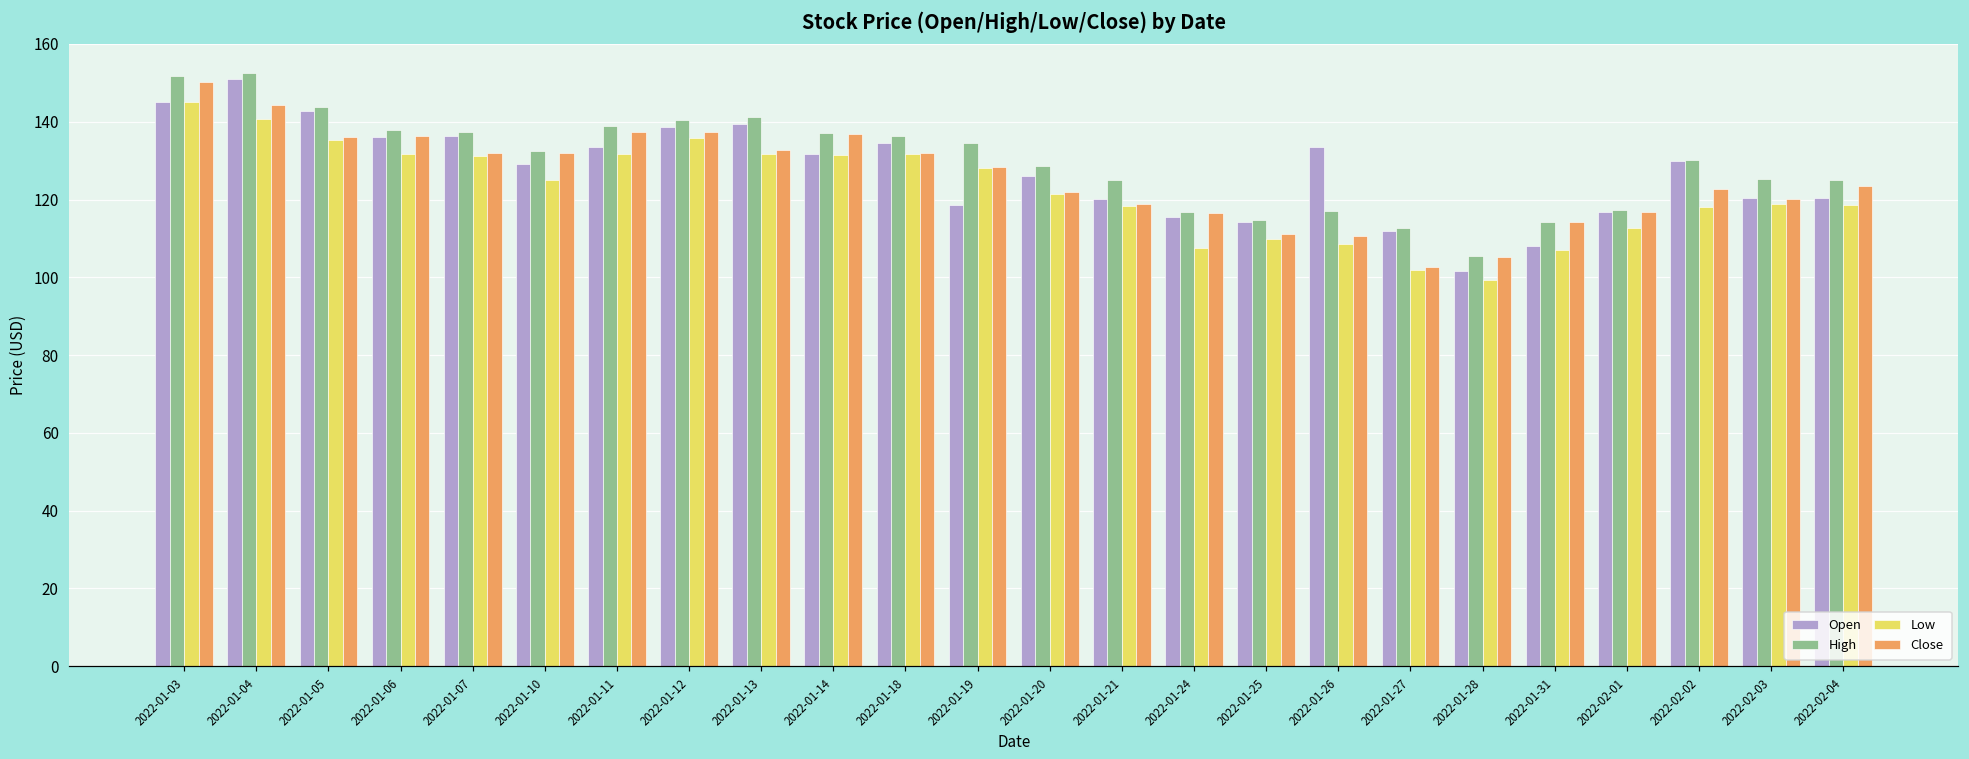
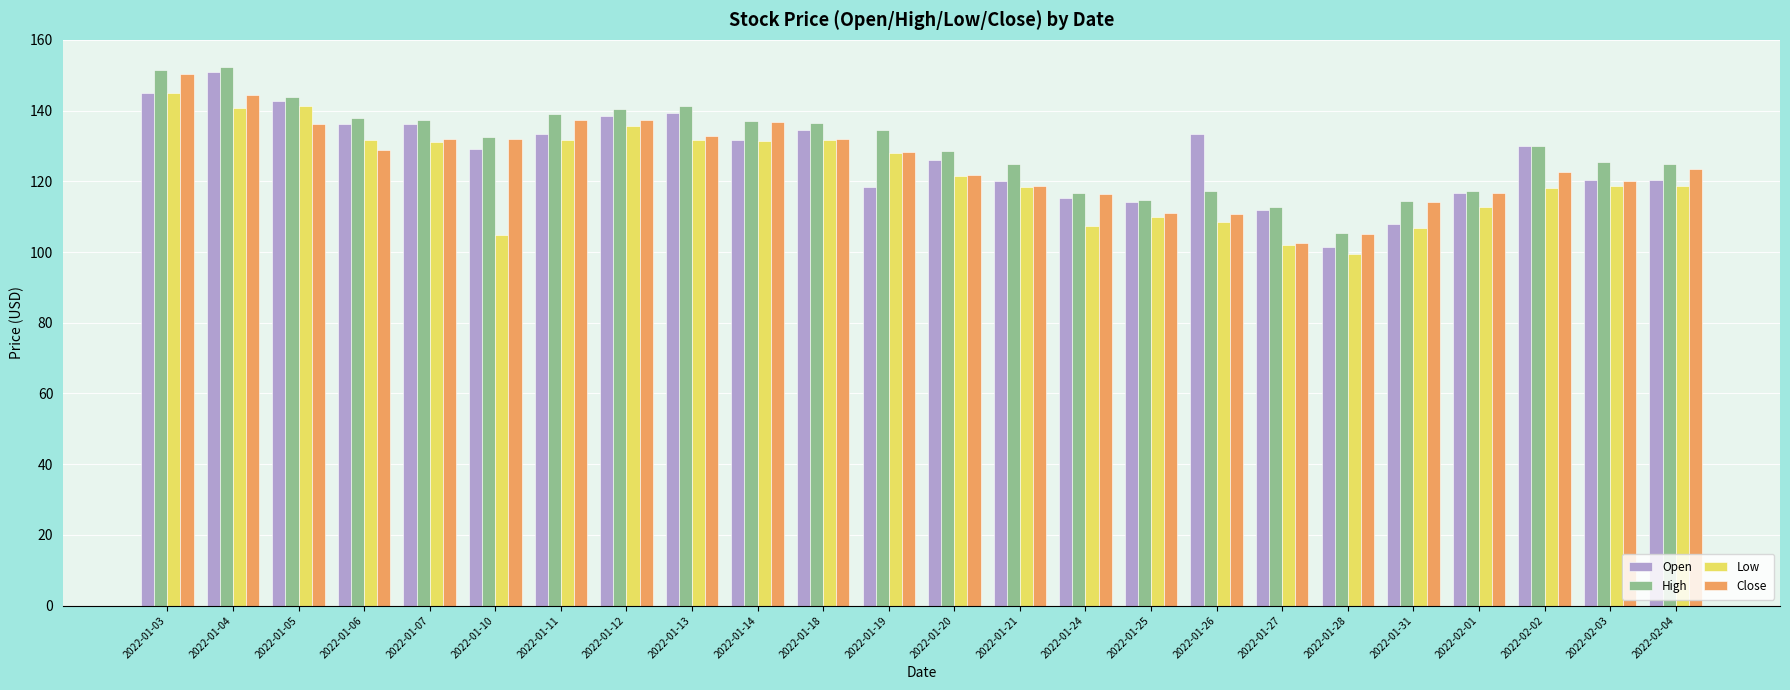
  {
    "Open": {
      "2022-01-03": 145,
      "2022-01-04": 151,
      "2022-01-05": 143,
      "2022-01-06": 136,
      "2022-01-07": 136,
      "2022-01-10": 129,
      "2022-01-11": 133,
      "2022-01-12": 139,
      "2022-01-13": 139,
      "2022-01-14": 132,
      "2022-01-18": 135,
      "2022-01-19": 119,
      "2022-01-20": 126,
      "2022-01-21": 120,
      "2022-01-24": 115,
      "2022-01-25": 114,
      "2022-01-26": 134,
      "2022-01-27": 112,
      "2022-01-28": 102,
      "2022-01-31": 108,
      "2022-02-01": 117,
      "2022-02-02": 130,
      "2022-02-03": 120,
      "2022-02-04": 120
    },
    "High": {
      "2022-01-03": 152,
      "2022-01-04": 152,
      "2022-01-05": 144,
      "2022-01-06": 138,
      "2022-01-07": 137,
      "2022-01-10": 132,
      "2022-01-11": 139,
      "2022-01-12": 141,
      "2022-01-13": 141,
      "2022-01-14": 137,
      "2022-01-18": 136,
      "2022-01-19": 135,
      "2022-01-20": 129,
      "2022-01-21": 125,
      "2022-01-24": 117,
      "2022-01-25": 115,
      "2022-01-26": 117,
      "2022-01-27": 113,
      "2022-01-28": 105,
      "2022-01-31": 114,
      "2022-02-01": 117,
      "2022-02-02": 130,
      "2022-02-03": 125,
      "2022-02-04": 125
    },
    "Low": {
      "2022-01-03": 145,
      "2022-01-04": 141,
-     "2022-01-05": 135,
+     "2022-01-05": 141,
      "2022-01-06": 132,
      "2022-01-07": 131,
-     "2022-01-10": 125,
+     "2022-01-10": 105,
      "2022-01-11": 132,
      "2022-01-12": 136,
      "2022-01-13": 132,
      "2022-01-14": 131,
      "2022-01-18": 132,
      "2022-01-19": 128,
      "2022-01-20": 121,
      "2022-01-21": 118,
      "2022-01-24": 108,
      "2022-01-25": 110,
      "2022-01-26": 109,
      "2022-01-27": 102,
      "2022-01-28": 99,
      "2022-01-31": 107,
      "2022-02-01": 113,
      "2022-02-02": 118,
      "2022-02-03": 119,
      "2022-02-04": 119
    },
    "Close": {
      "2022-01-03": 150,
      "2022-01-04": 144,
      "2022-01-05": 136,
-     "2022-01-06": 136,
+     "2022-01-06": 129,
      "2022-01-07": 132,
      "2022-01-10": 132,
      "2022-01-11": 137,
      "2022-01-12": 137,
      "2022-01-13": 133,
      "2022-01-14": 137,
      "2022-01-18": 132,
      "2022-01-19": 128,
      "2022-01-20": 122,
      "2022-01-21": 119,
      "2022-01-24": 117,
      "2022-01-25": 111,
      "2022-01-26": 111,
      "2022-01-27": 103,
      "2022-01-28": 105,
      "2022-01-31": 114,
      "2022-02-01": 117,
      "2022-02-02": 123,
      "2022-02-03": 120,
      "2022-02-04": 124
    }
  }
